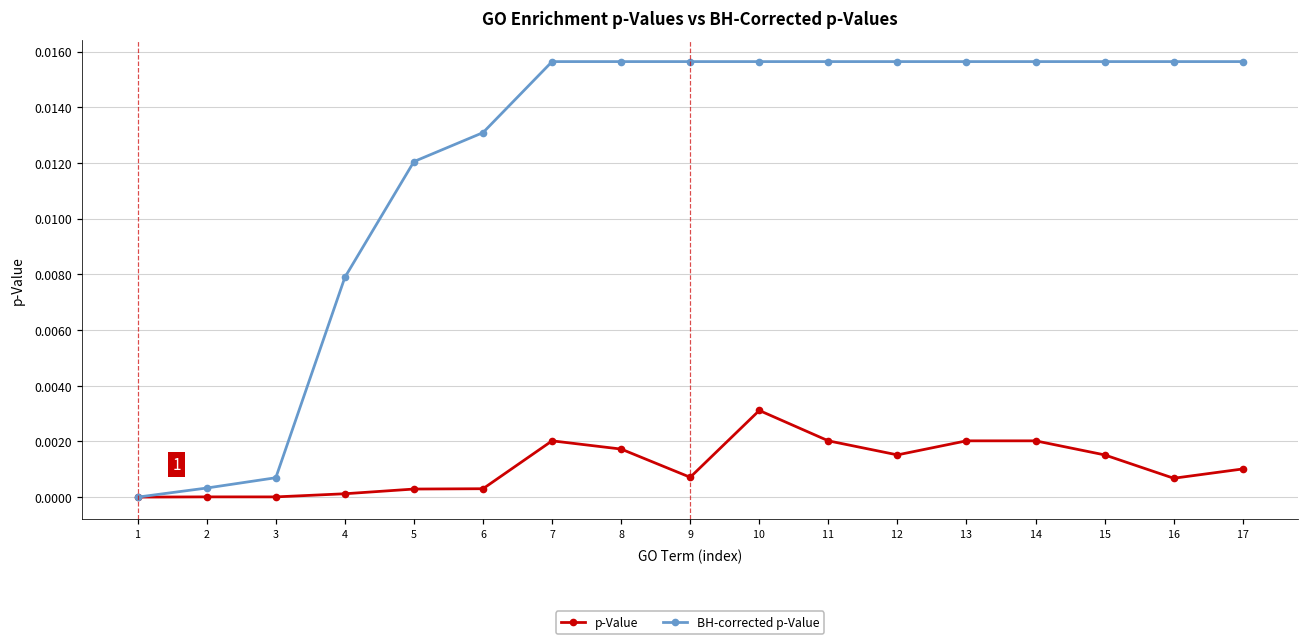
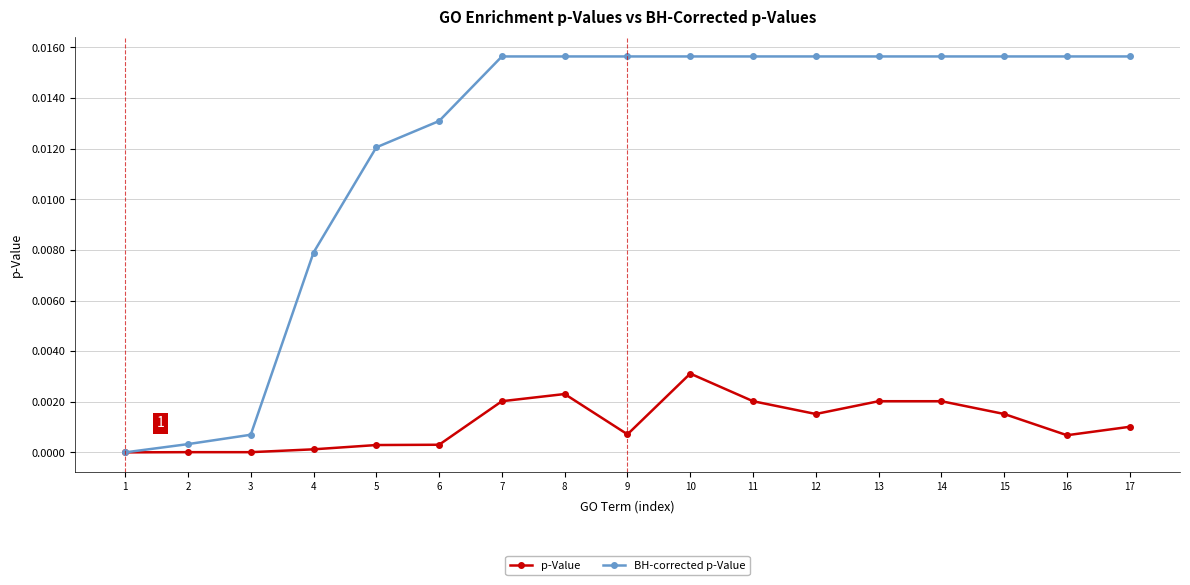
  {
    "p-Value": {
      "2": 0.0000,
      "3": 0.0000,
      "4": 0.0001,
      "5": 0.0003,
      "6": 0.0003,
      "7": 0.0020,
-     "8": 0.0017,
+     "8": 0.0023,
      "9": 0.0007,
      "10": 0.0031,
      "11": 0.0020,
      "12": 0.0015,
      "13": 0.0020,
      "14": 0.0020,
      "15": 0.0015,
      "16": 0.0007,
      "17": 0.0010
    },
    "BH-corrected p-Value": {
      "2": 0.0003,
      "3": 0.0007,
      "4": 0.0079,
      "5": 0.0121,
      "6": 0.0131,
      "7": 0.0156,
      "8": 0.0156,
      "9": 0.0156,
      "10": 0.0156,
      "11": 0.0156,
      "12": 0.0156,
      "13": 0.0156,
      "14": 0.0156,
      "15": 0.0156,
      "16": 0.0156,
      "17": 0.0156
    }
  }
